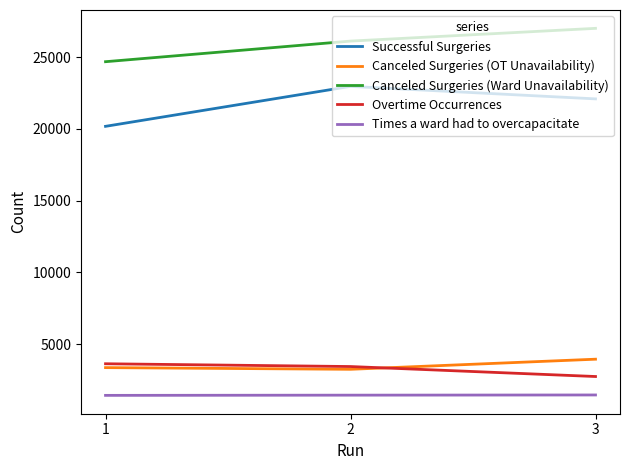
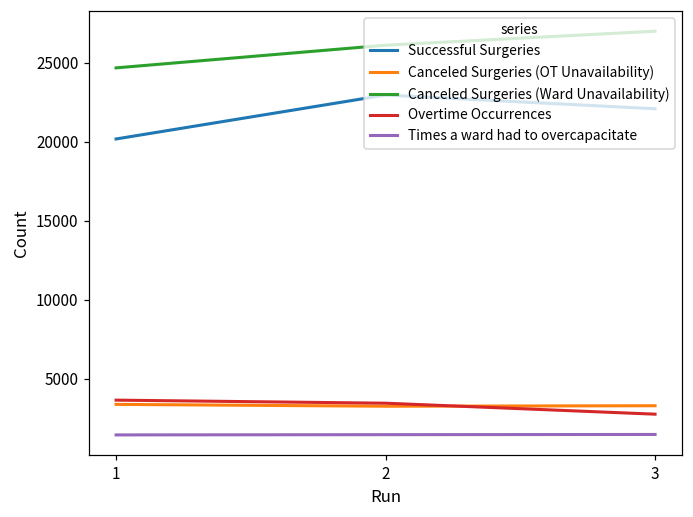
  {
    "Successful Surgeries": {
      "1": 20200
    },
    "Canceled Surgeries (OT Unavailability)": {
      "1": 3400,
      "2": 3200,
-     "3": 4000
+     "3": 3300
    },
    "Canceled Surgeries (Ward Unavailability)": {
      "1": 24700
    },
    "Overtime Occurrences": {
      "1": 3600,
      "2": 3400,
      "3": 2700
    },
    "Times a ward had to overcapacitate": {
      "1": 1400,
      "2": 1400,
      "3": 1500
    }
  }
